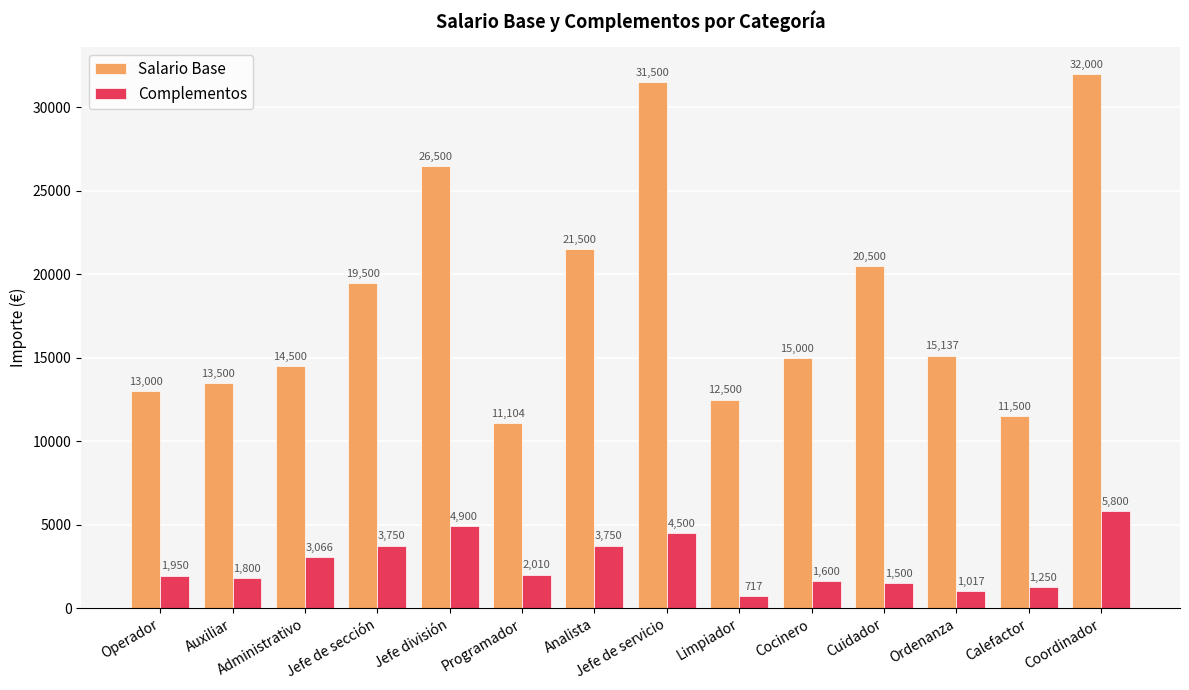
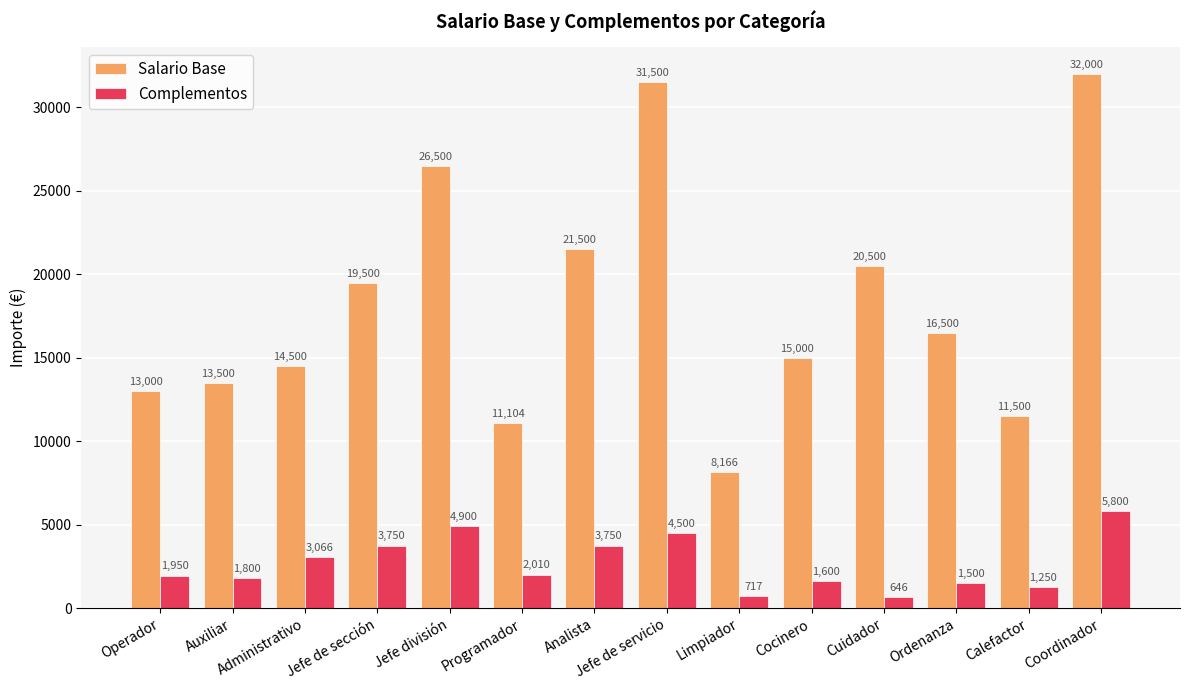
  {
    "Salario Base": {
      "Operador": "13,000",
      "Auxiliar": "13,500",
      "Administrativo": "14,500",
      "Jefe de sección": "19,500",
      "Jefe división": "26,500",
      "Programador": "11,104",
      "Analista": "21,500",
      "Jefe de servicio": "31,500",
-     "Limpiador": "12,500",
+     "Limpiador": "8,166",
      "Cocinero": "15,000",
      "Cuidador": "20,500",
-     "Ordenanza": "15,137",
+     "Ordenanza": "16,500",
      "Calefactor": "11,500",
      "Coordinador": "32,000"
    },
    "Complementos": {
      "Operador": "1,950",
      "Auxiliar": "1,800",
      "Administrativo": "3,066",
      "Jefe de sección": "3,750",
      "Jefe división": "4,900",
      "Programador": "2,010",
      "Analista": "3,750",
      "Jefe de servicio": "4,500",
      "Limpiador": "717",
      "Cocinero": "1,600",
-     "Cuidador": "1,500",
-     "Ordenanza": "1,017",
+     "Cuidador": "646",
+     "Ordenanza": "1,500",
      "Calefactor": "1,250",
      "Coordinador": "5,800"
    }
  }
